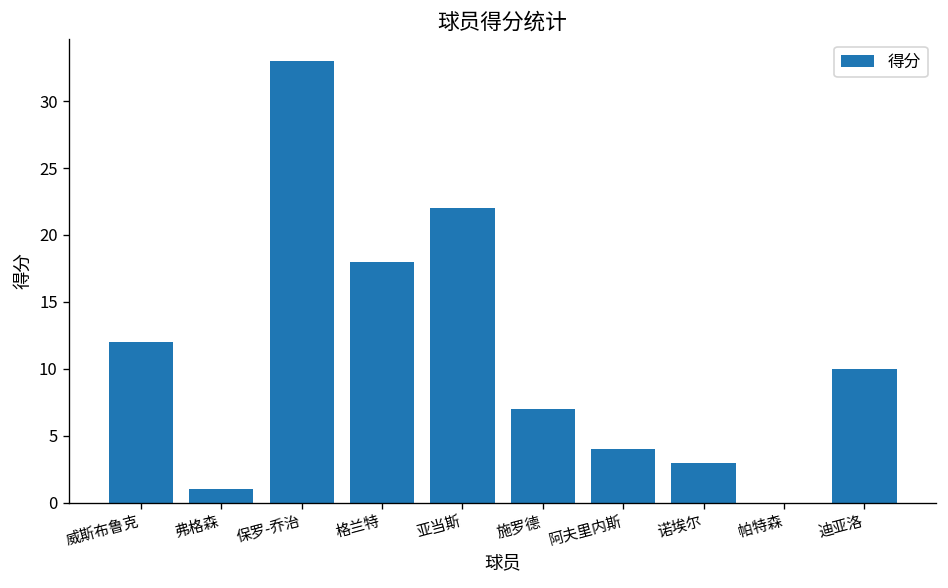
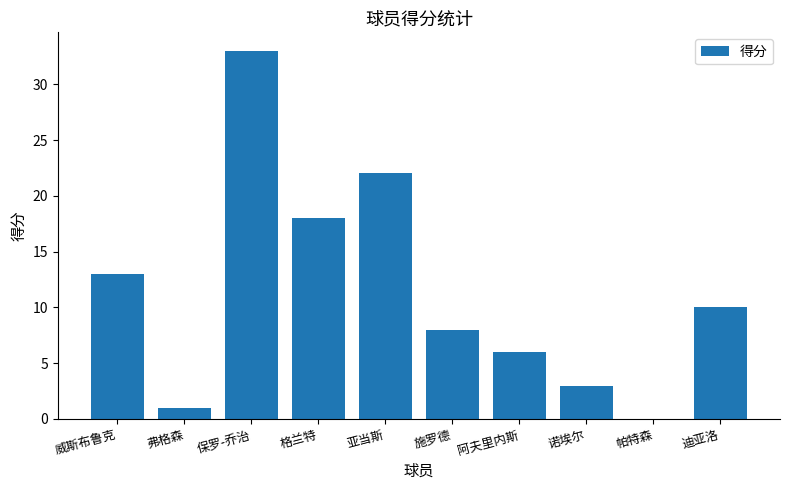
  {
-   "威斯布鲁克": 12,
+   "威斯布鲁克": 13,
    "弗格森": 1,
    "保罗-乔治": 33,
    "格兰特": 18,
    "亚当斯": 22,
-   "施罗德": 7,
-   "阿夫里内斯": 4,
+   "施罗德": 8,
+   "阿夫里内斯": 6,
    "诺埃尔": 3,
    "帕特森": 0,
    "迪亚洛": 10
  }
